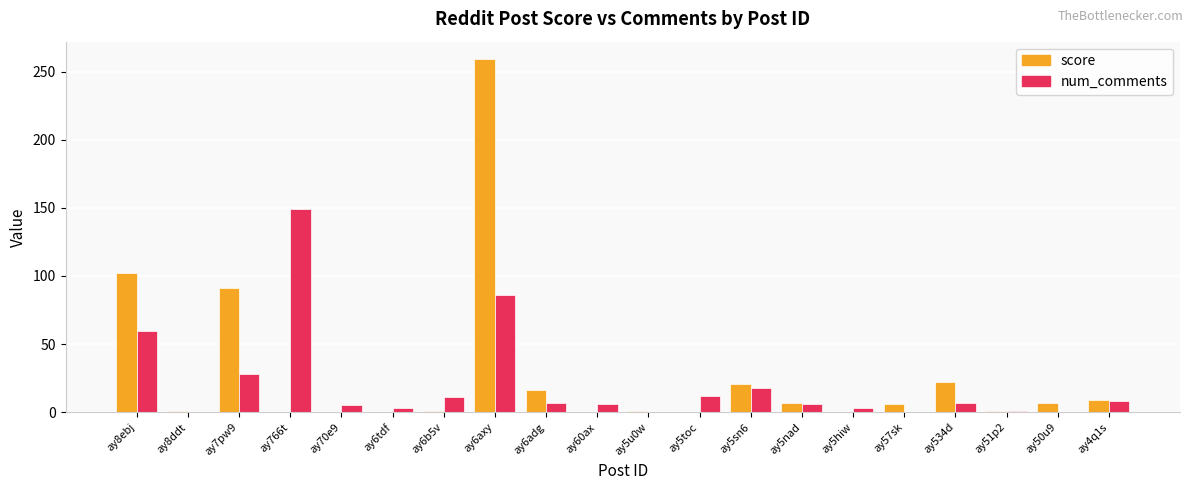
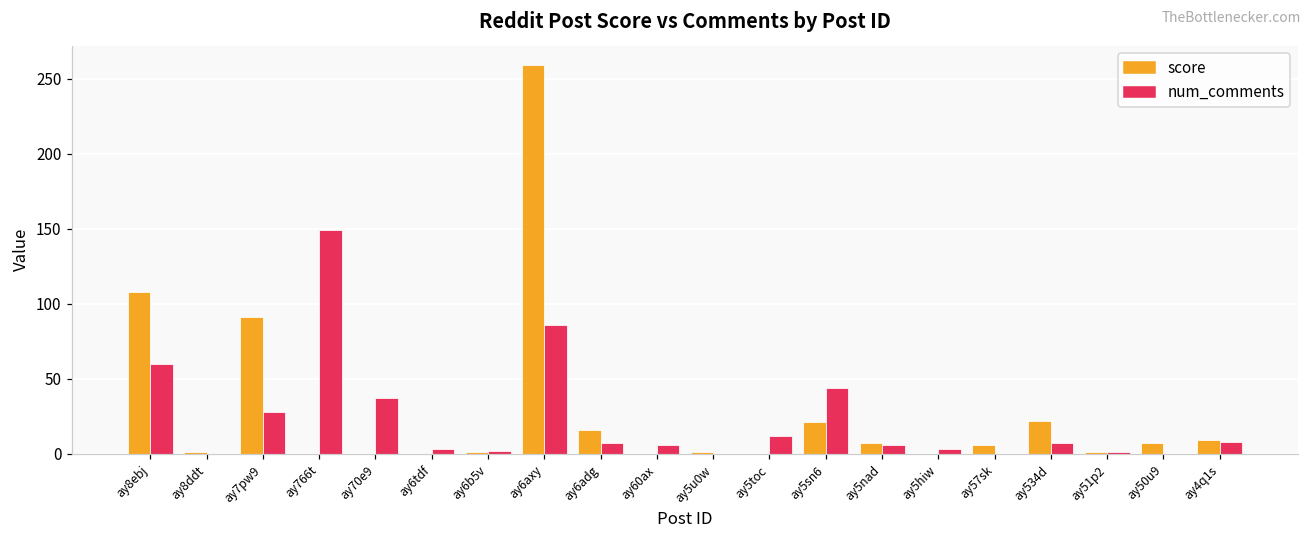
  {
    "score": {
-     "ay8ebj": 102,
+     "ay8ebj": 108,
      "ay7pw9": 91,
      "ay766t": 0,
      "ay70e9": 0,
      "ay6tdf": 0,
      "ay6axy": 259,
      "ay6adg": 16,
      "ay60ax": 0,
      "ay5toc": 0,
      "ay5sn6": 21,
      "ay5nad": 7,
      "ay5hiw": 0,
      "ay57sk": 6,
      "ay534d": 22,
      "ay50u9": 7,
      "ay4q1s": 9
    },
    "num_comments": {
      "ay8ebj": 60,
      "ay8ddt": 0,
      "ay7pw9": 28,
      "ay766t": 149,
-     "ay70e9": 5,
+     "ay70e9": 37,
      "ay6tdf": 3,
-     "ay6b5v": 11,
+     "ay6b5v": 2,
      "ay6axy": 86,
      "ay6adg": 7,
      "ay60ax": 6,
      "ay5u0w": 0,
      "ay5toc": 12,
-     "ay5sn6": 18,
+     "ay5sn6": 44,
      "ay5nad": 6,
      "ay5hiw": 3,
      "ay57sk": 0,
      "ay534d": 7,
      "ay50u9": 0,
      "ay4q1s": 8
    }
  }
